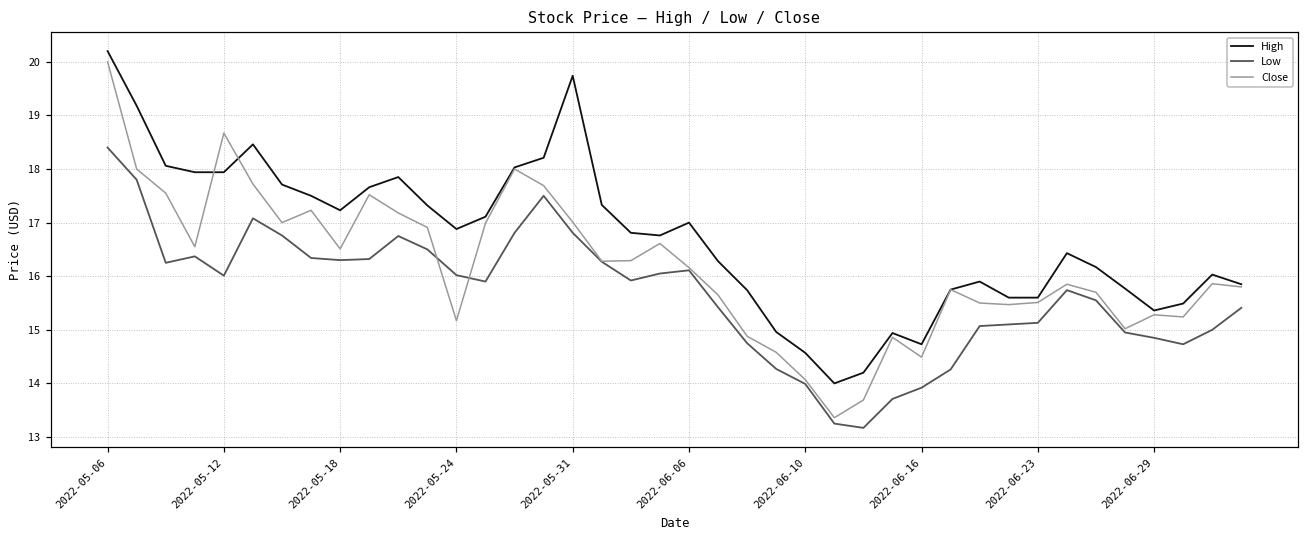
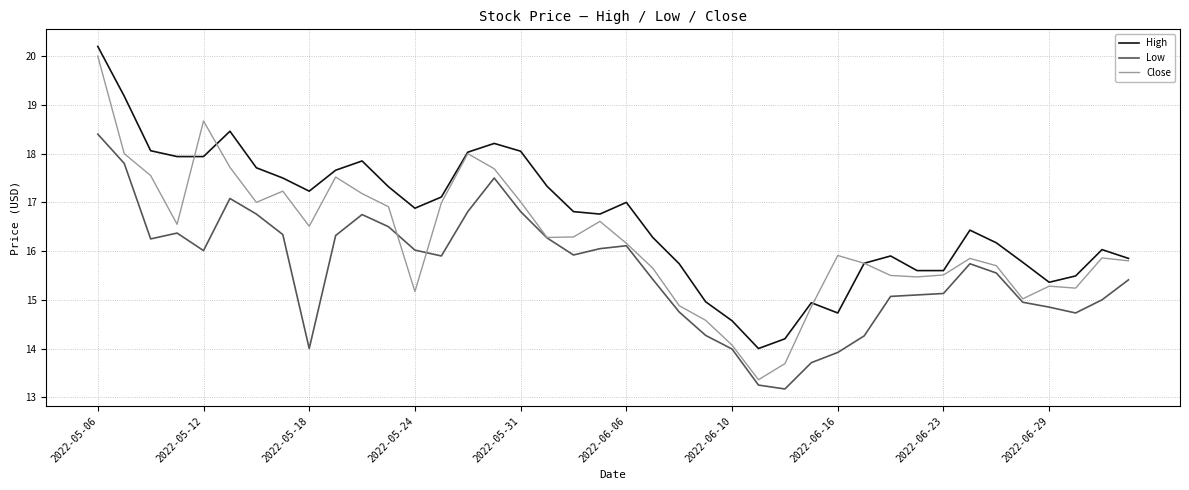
  {
    "High": {
      "2022-05-06": 20.2,
      "2022-05-12": 17.9,
      "2022-05-18": 17.2,
      "2022-05-24": 16.9,
-     "2022-05-31": 19.7,
+     "2022-05-31": 18.1,
      "2022-06-06": 17.0,
      "2022-06-10": 14.6,
      "2022-06-16": 14.7,
      "2022-06-23": 15.6,
      "2022-06-29": 15.4
    },
    "Low": {
      "2022-05-06": 18.4,
      "2022-05-12": 16.0,
-     "2022-05-18": 16.3,
+     "2022-05-18": 14.0,
      "2022-05-24": 16.0,
      "2022-05-31": 16.8,
      "2022-06-10": 14.0,
      "2022-06-16": 13.9,
      "2022-06-23": 15.1,
      "2022-06-29": 14.9
    },
    "Close": {
      "2022-05-06": 20.0,
      "2022-05-12": 18.7,
      "2022-05-18": 16.5,
      "2022-05-24": 15.2,
      "2022-05-31": 17.0,
      "2022-06-10": 14.1,
-     "2022-06-16": 14.5,
+     "2022-06-16": 15.9,
      "2022-06-23": 15.5,
      "2022-06-29": 15.3
    }
  }
